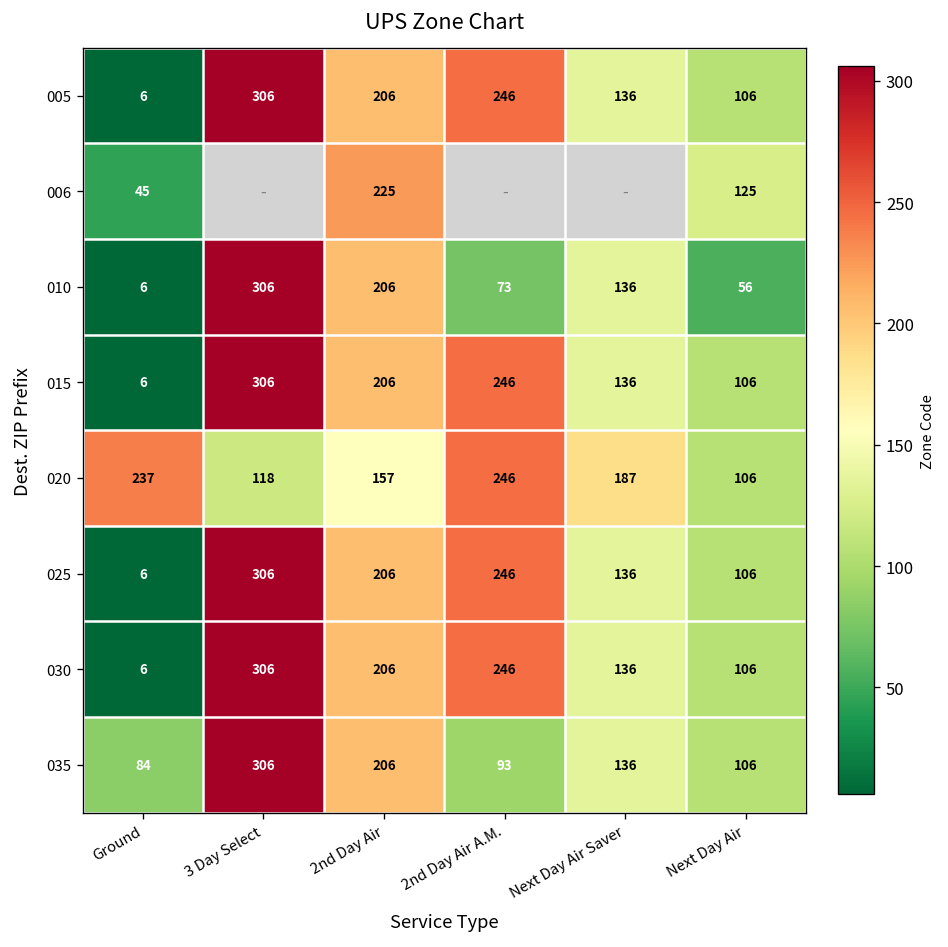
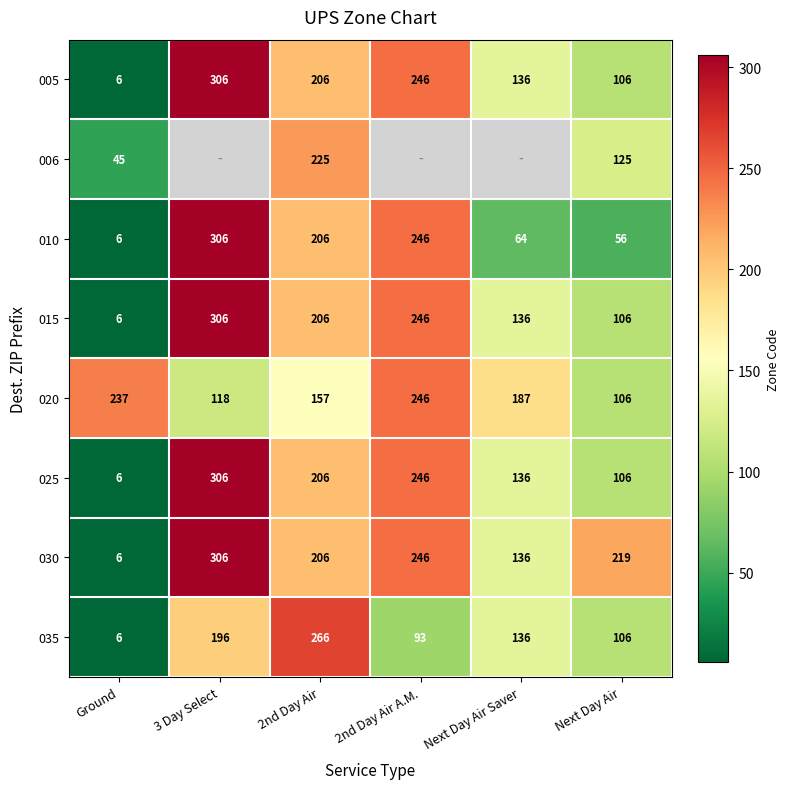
  {
    "005": {
      "Ground": 6,
      "3 Day Select": 306,
      "2nd Day Air": 206,
      "2nd Day Air A.M.": 246,
      "Next Day Air Saver": 136,
      "Next Day Air": 106
    },
    "006": {
      "Ground": 45,
      "2nd Day Air": 225,
      "Next Day Air": 125
    },
    "010": {
      "Ground": 6,
      "3 Day Select": 306,
      "2nd Day Air": 206,
-     "2nd Day Air A.M.": 73,
-     "Next Day Air Saver": 136,
+     "2nd Day Air A.M.": 246,
+     "Next Day Air Saver": 64,
      "Next Day Air": 56
    },
    "015": {
      "Ground": 6,
      "3 Day Select": 306,
      "2nd Day Air": 206,
      "2nd Day Air A.M.": 246,
      "Next Day Air Saver": 136,
      "Next Day Air": 106
    },
    "020": {
      "Ground": 237,
      "3 Day Select": 118,
      "2nd Day Air": 157,
      "2nd Day Air A.M.": 246,
      "Next Day Air Saver": 187,
      "Next Day Air": 106
    },
    "025": {
      "Ground": 6,
      "3 Day Select": 306,
      "2nd Day Air": 206,
      "2nd Day Air A.M.": 246,
      "Next Day Air Saver": 136,
      "Next Day Air": 106
    },
    "030": {
      "Ground": 6,
      "3 Day Select": 306,
      "2nd Day Air": 206,
      "2nd Day Air A.M.": 246,
      "Next Day Air Saver": 136,
-     "Next Day Air": 106
+     "Next Day Air": 219
    },
    "035": {
-     "Ground": 84,
-     "3 Day Select": 306,
-     "2nd Day Air": 206,
+     "Ground": 6,
+     "3 Day Select": 196,
+     "2nd Day Air": 266,
      "2nd Day Air A.M.": 93,
      "Next Day Air Saver": 136,
      "Next Day Air": 106
    }
  }
